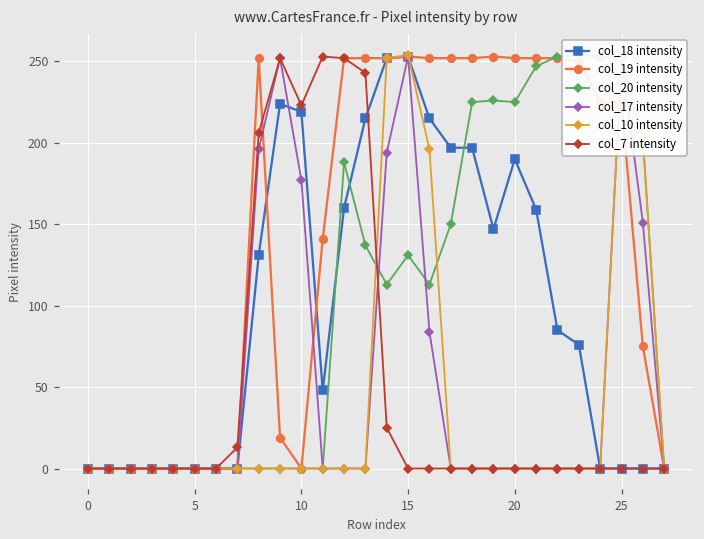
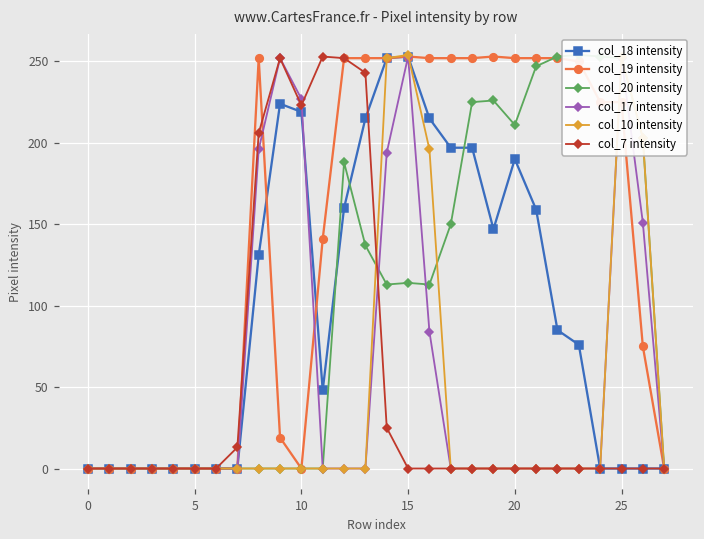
  {
    "col_18 intensity": {
      "10": 219,
      "20": 190
    },
    "col_20 intensity": {
-     "15": 131,
-     "20": 225
+     "15": 114,
+     "20": 211
    },
    "col_17 intensity": {
-     "10": 177
+     "10": 227
    },
    "col_7 intensity": {
      "10": 223,
      "15": 0
    }
  }
